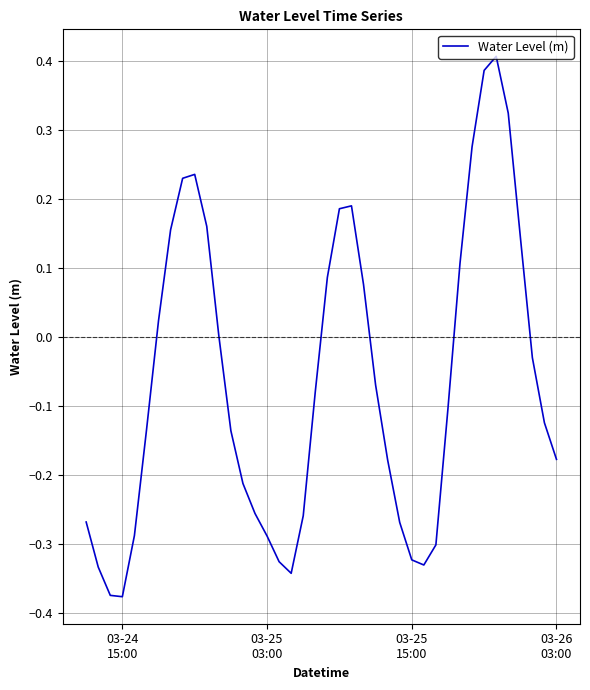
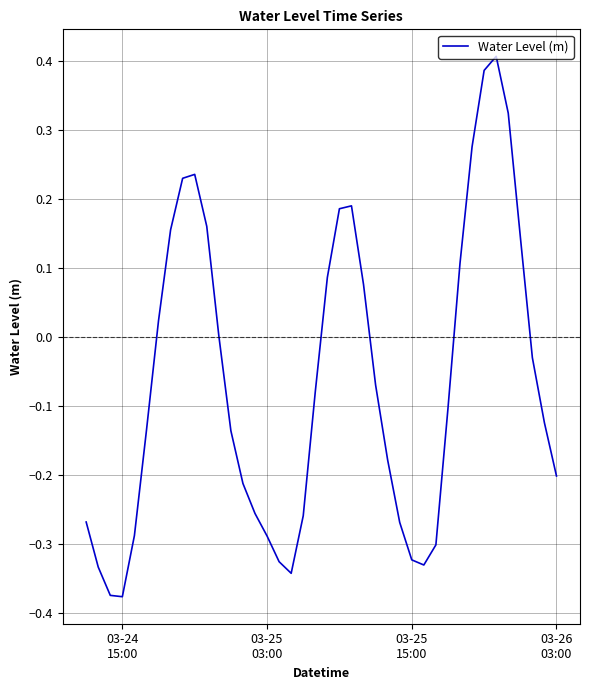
  {
    "03-24 15:00": -0.38,
    "03-25 03:00": -0.29,
    "03-25 15:00": -0.32,
-   "03-26 03:00": -0.18
+   "03-26 03:00": -0.20
  }
